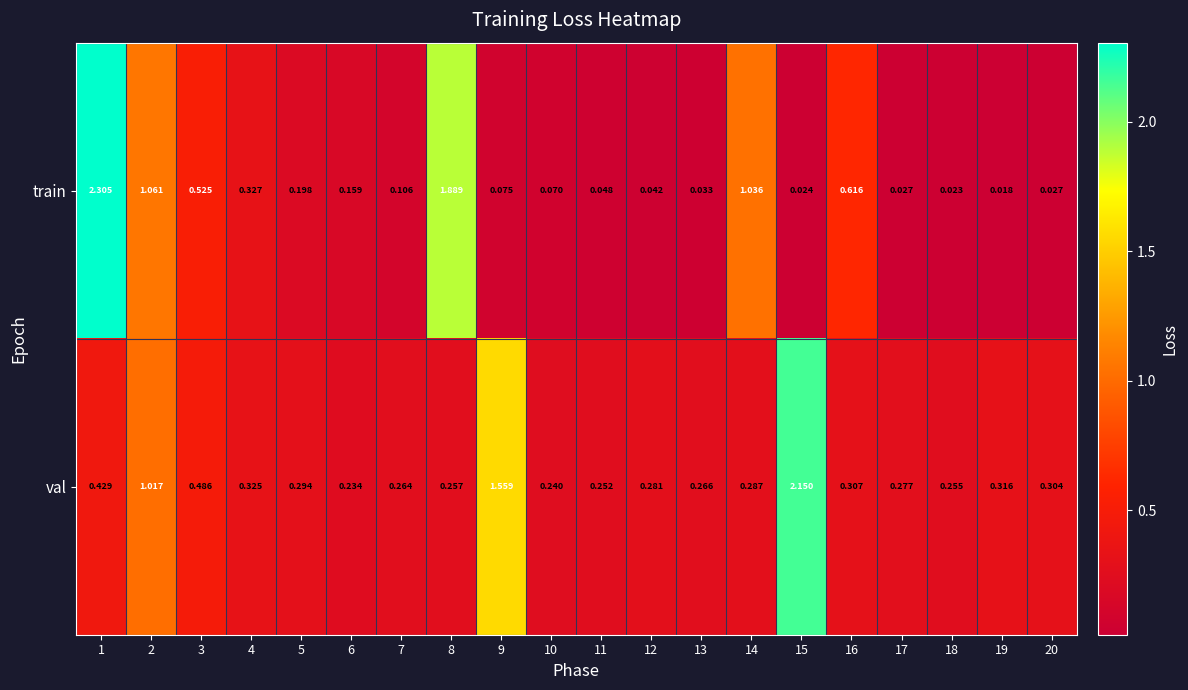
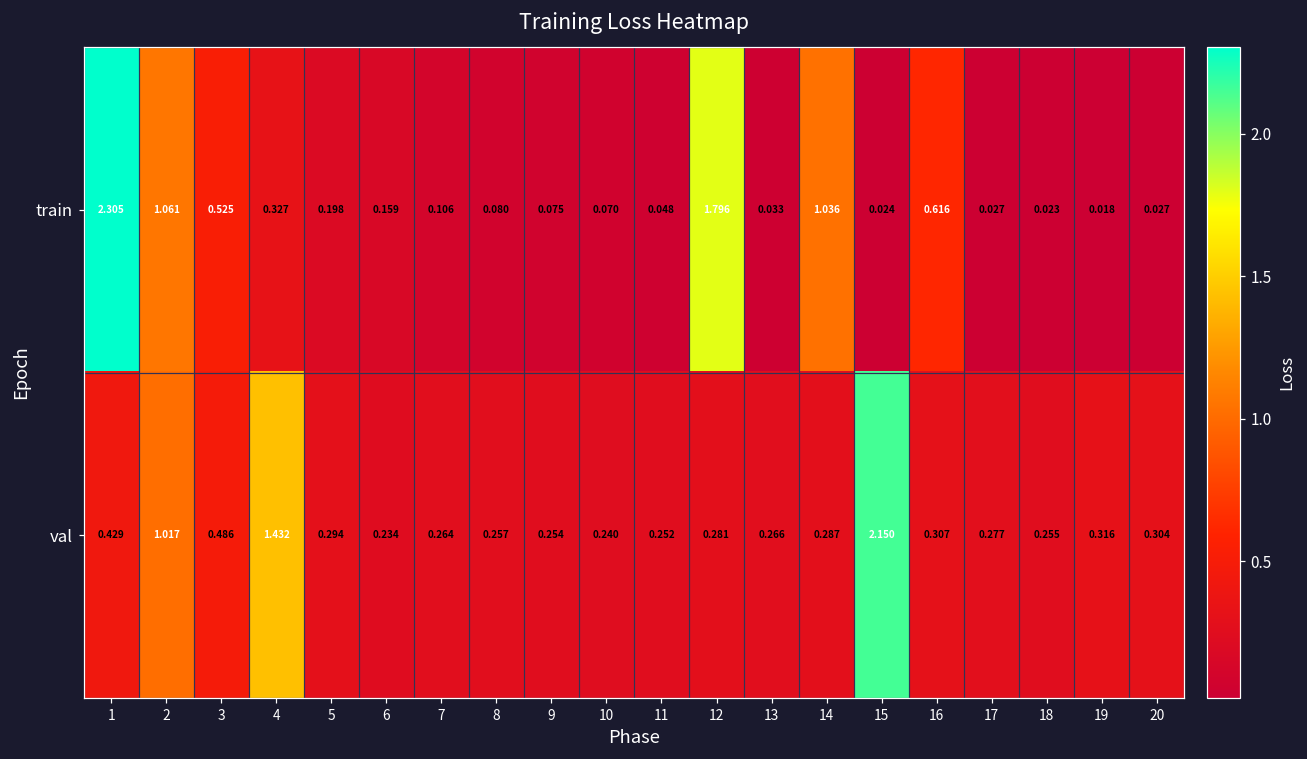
  {
    "train": {
      "1": 2.305,
      "2": 1.061,
      "3": 0.525,
      "4": 0.327,
      "5": 0.198,
      "6": 0.159,
      "7": 0.106,
-     "8": 1.889,
+     "8": 0.080,
      "9": 0.075,
      "10": 0.070,
      "11": 0.048,
-     "12": 0.042,
+     "12": 1.796,
      "13": 0.033,
      "14": 1.036,
      "15": 0.024,
      "16": 0.616,
      "17": 0.027,
      "18": 0.023,
      "19": 0.018,
      "20": 0.027
    },
    "val": {
      "1": 0.429,
      "2": 1.017,
      "3": 0.486,
-     "4": 0.325,
+     "4": 1.432,
      "5": 0.294,
      "6": 0.234,
      "7": 0.264,
      "8": 0.257,
-     "9": 1.559,
+     "9": 0.254,
      "10": 0.240,
      "11": 0.252,
      "12": 0.281,
      "13": 0.266,
      "14": 0.287,
      "15": 2.150,
      "16": 0.307,
      "17": 0.277,
      "18": 0.255,
      "19": 0.316,
      "20": 0.304
    }
  }
